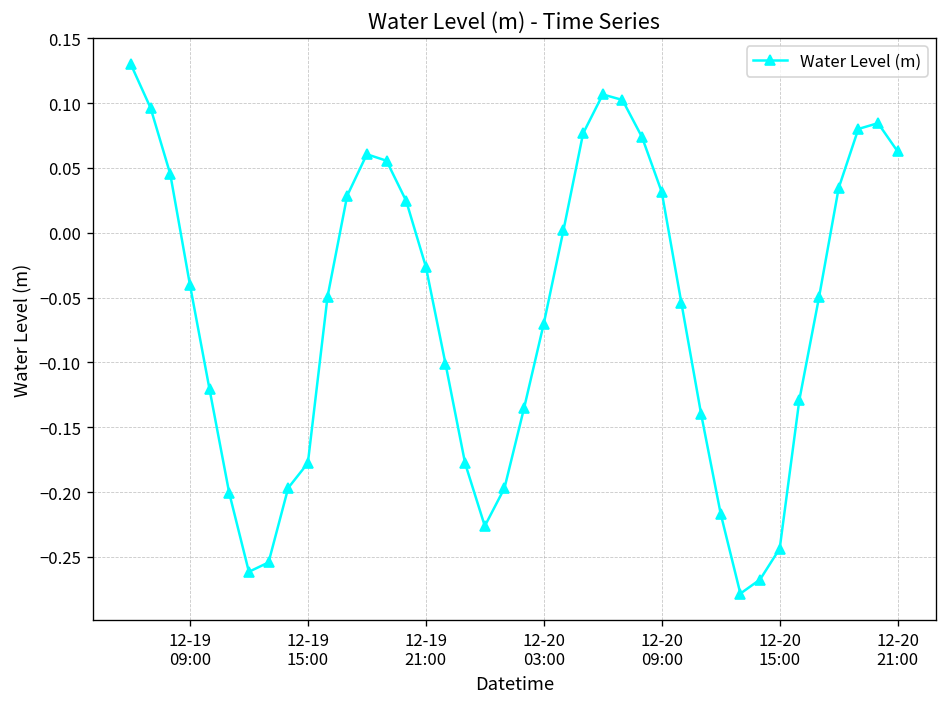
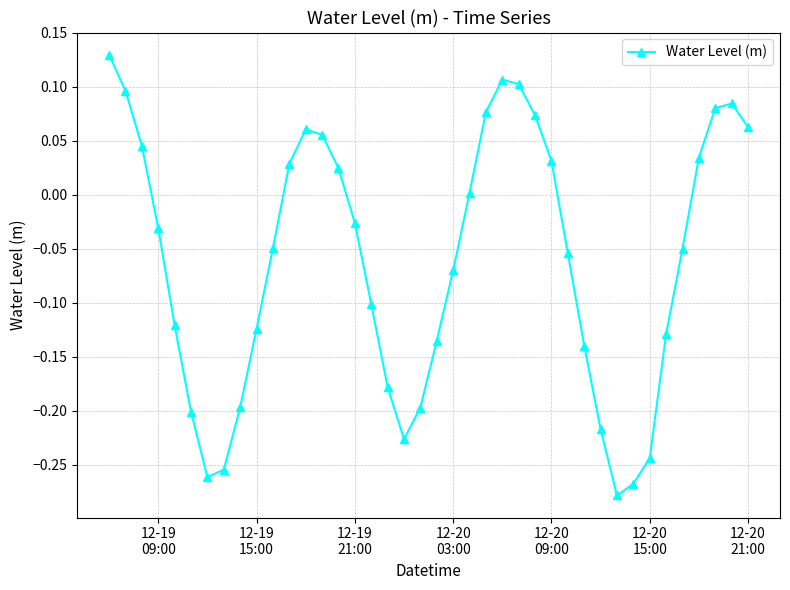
  {
-   "12-19 09:00": -0.040,
-   "12-19 15:00": -0.178,
+   "12-19 09:00": -0.031,
+   "12-19 15:00": -0.124,
    "12-19 21:00": -0.026,
    "12-20 03:00": -0.070,
    "12-20 09:00": 0.031,
    "12-20 15:00": -0.244,
    "12-20 21:00": 0.063
  }
